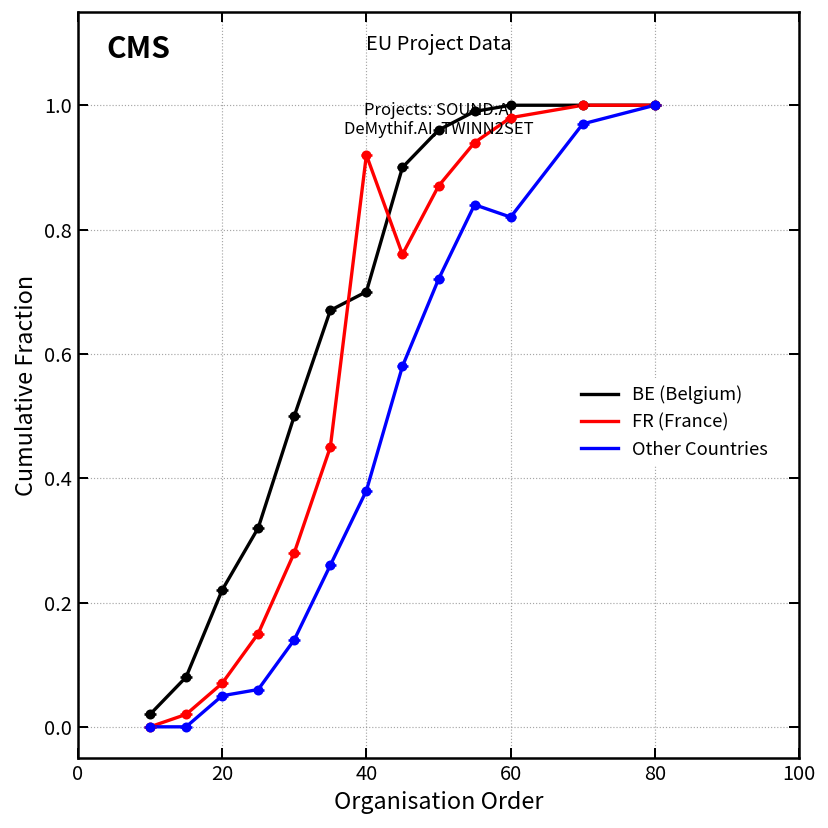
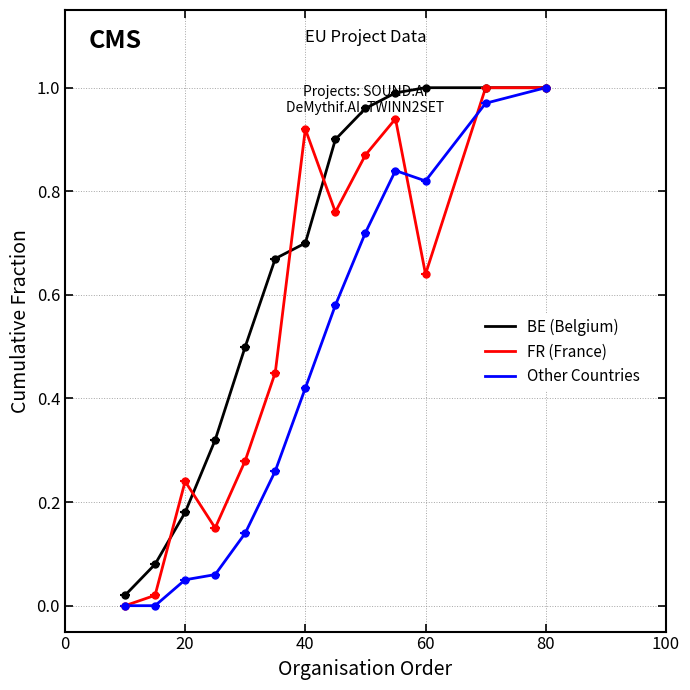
  {
    "BE (Belgium)": {
-     "20": 0.22,
+     "20": 0.18,
      "40": 0.70,
      "60": 1.00
    },
    "FR (France)": {
-     "20": 0.07,
+     "20": 0.24,
      "40": 0.92,
-     "60": 0.98
+     "60": 0.64
    },
    "Other Countries": {
      "20": 0.05,
-     "40": 0.38,
+     "40": 0.42,
      "60": 0.82
    }
  }
